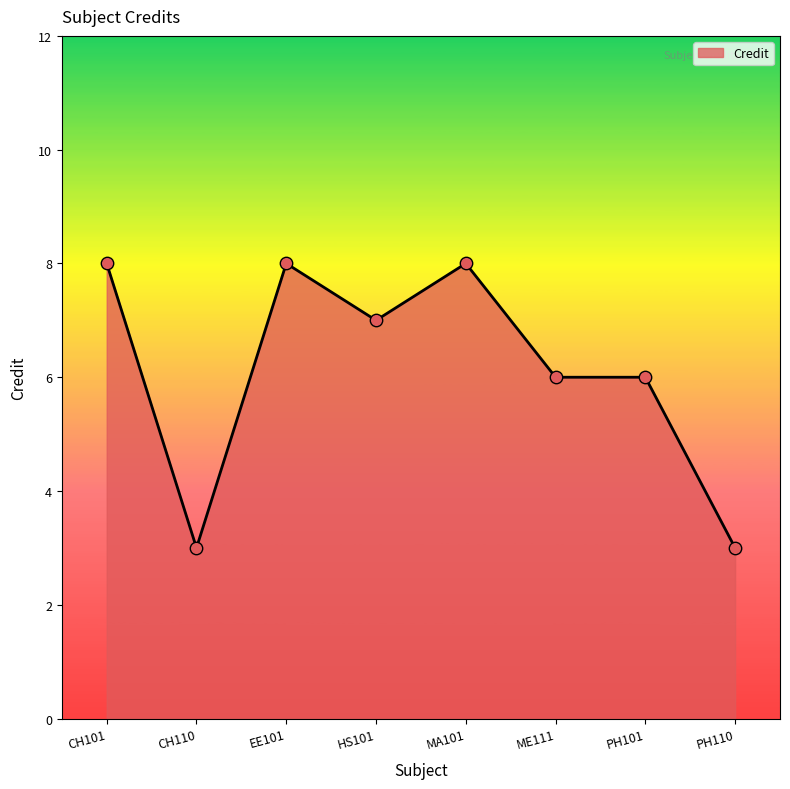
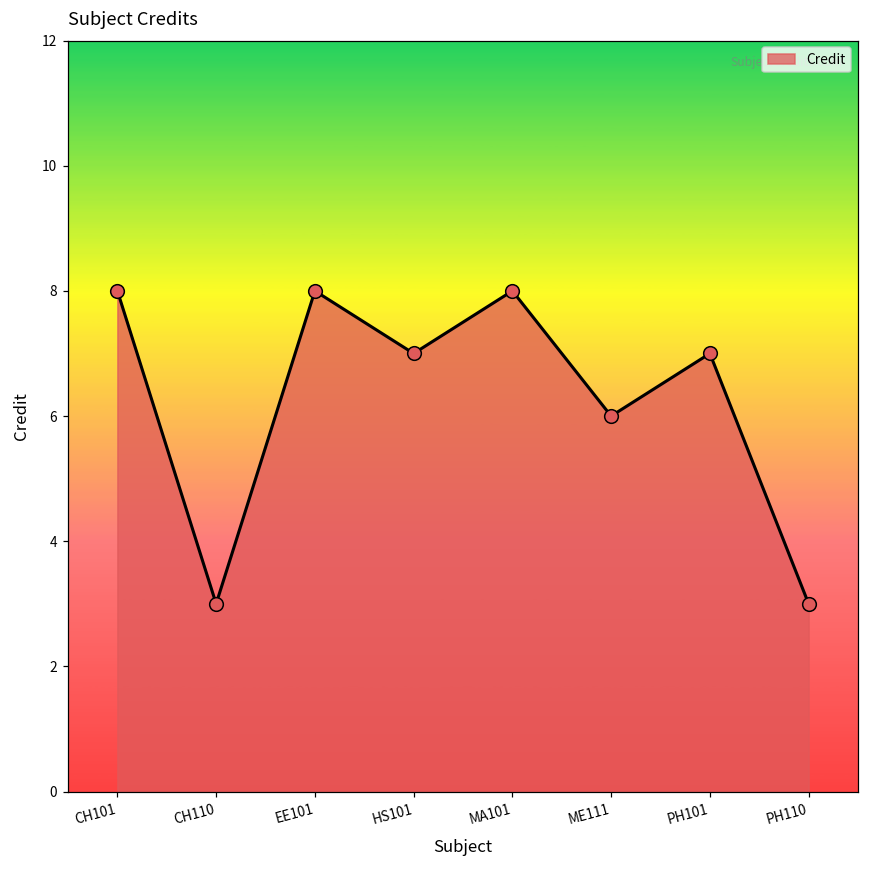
  {
    "CH101": 8,
    "CH110": 3,
    "EE101": 8,
    "HS101": 7,
    "MA101": 8,
    "ME111": 6,
-   "PH101": 6,
+   "PH101": 7,
    "PH110": 3
  }
